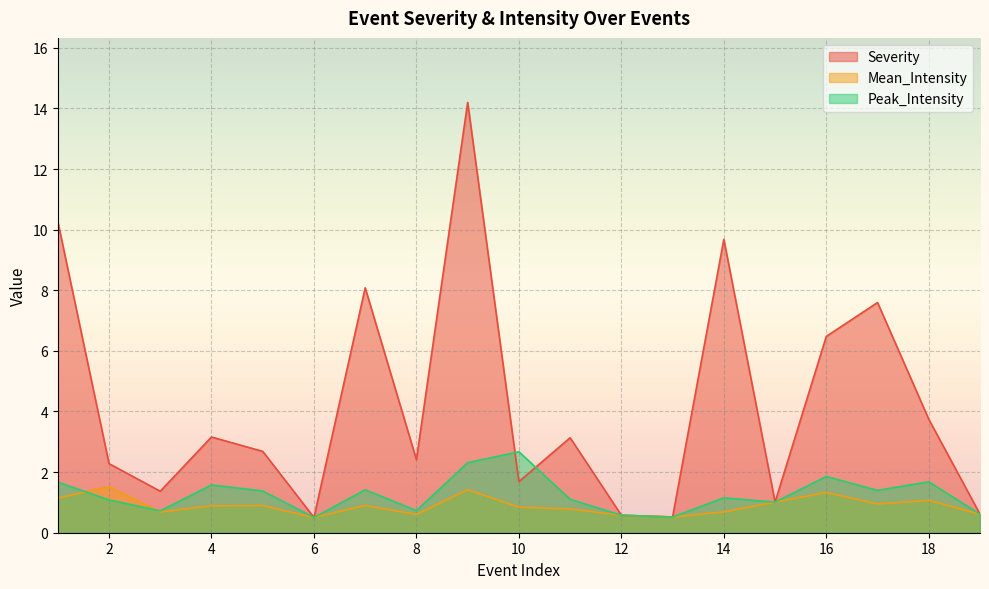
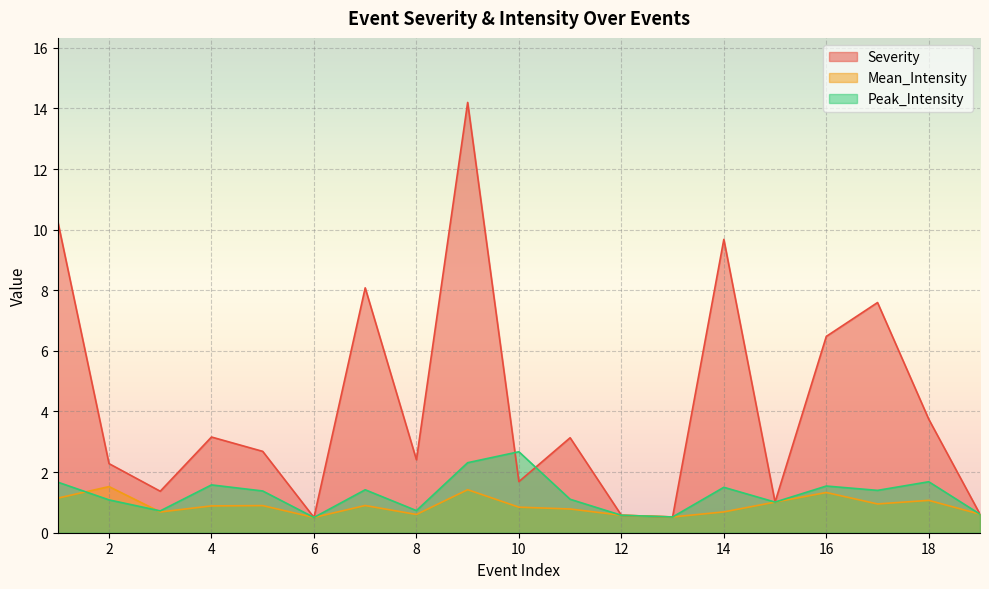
  {
    "Severity": {
      "2": 2.3,
      "4": 3.2,
      "8": 2.4,
      "10": 1.7,
      "14": 9.7,
      "16": 6.5,
      "18": 3.7
    },
    "Mean_Intensity": {
      "2": 1.5,
      "4": 0.9,
      "8": 0.6,
      "10": 0.8,
      "14": 0.7,
      "16": 1.3,
      "18": 1.1
    },
    "Peak_Intensity": {
      "2": 1.1,
      "4": 1.6,
      "8": 0.7,
      "10": 2.7,
-     "14": 1.2,
-     "16": 1.9,
+     "14": 1.5,
+     "16": 1.5,
      "18": 1.7
    }
  }
